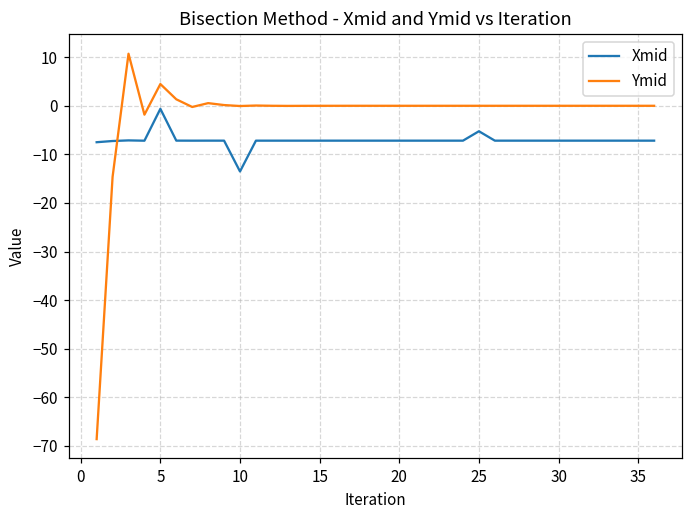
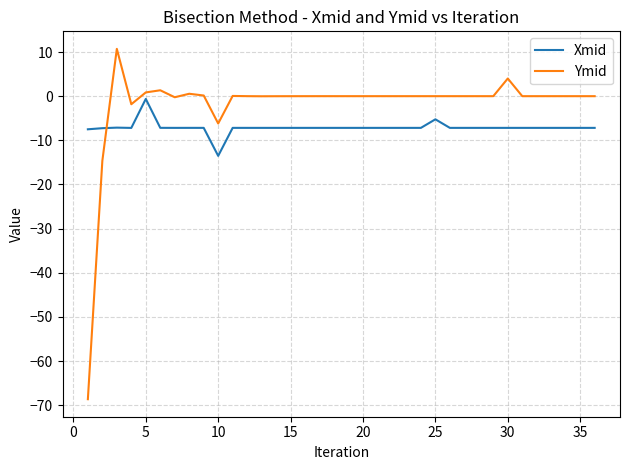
  {
    "Xmid": {
      "5": -1,
      "10": -14,
      "15": -7,
      "20": -7,
      "25": -5,
      "30": -7,
      "35": -7
    },
    "Ymid": {
-     "5": 4,
-     "10": 0,
+     "5": 1,
+     "10": -6,
      "15": 0,
      "20": 0,
      "25": 0,
-     "30": 0,
+     "30": 4,
      "35": 0
    }
  }
